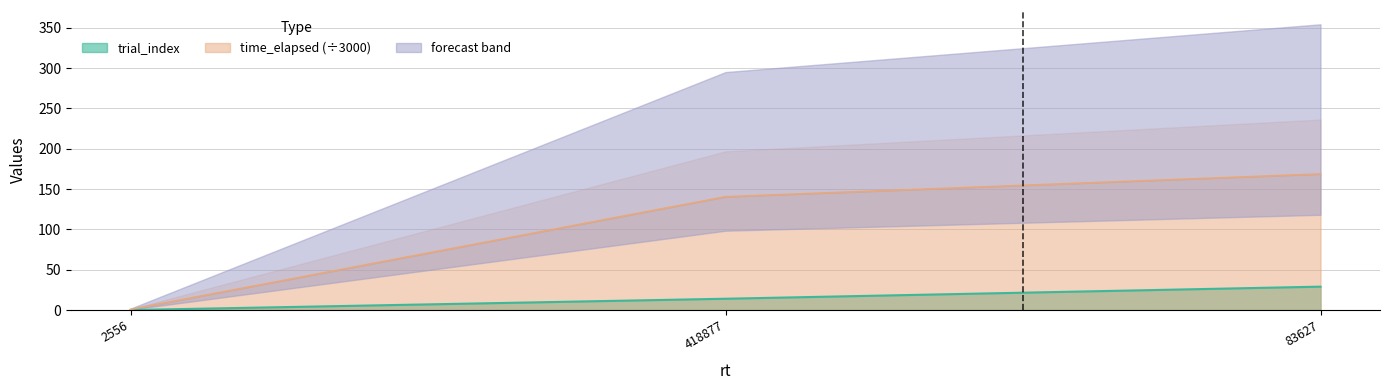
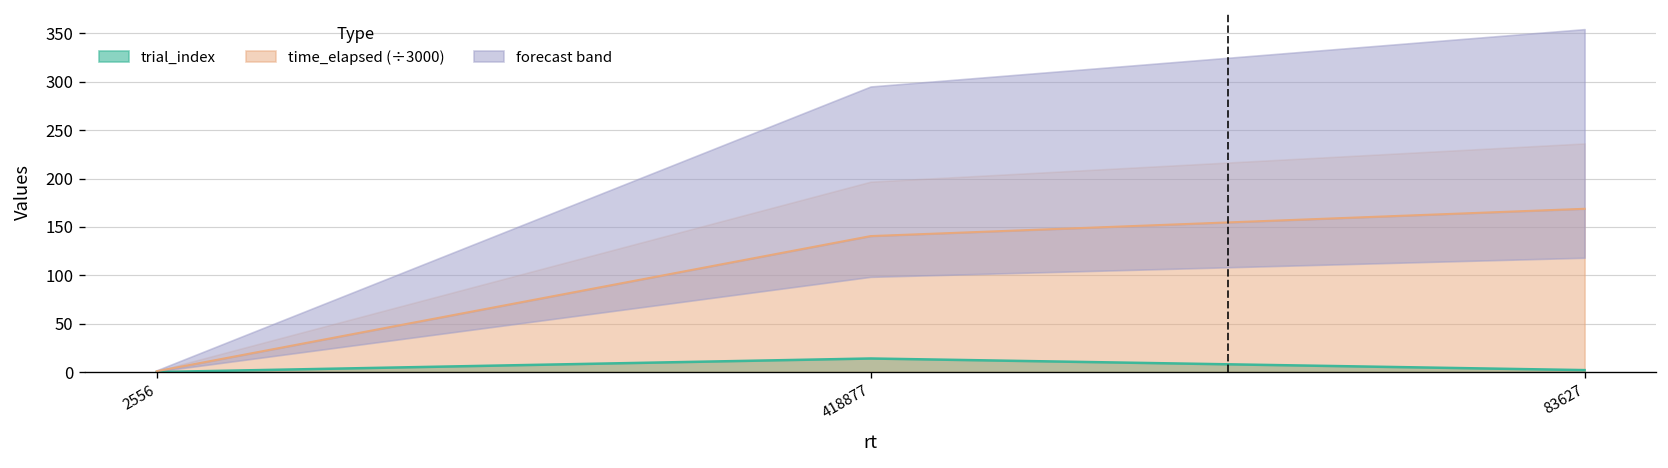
  {
    "trial_index": {
      "418877": 10,
-     "83627": 30
+     "83627": 0
    }
  }
